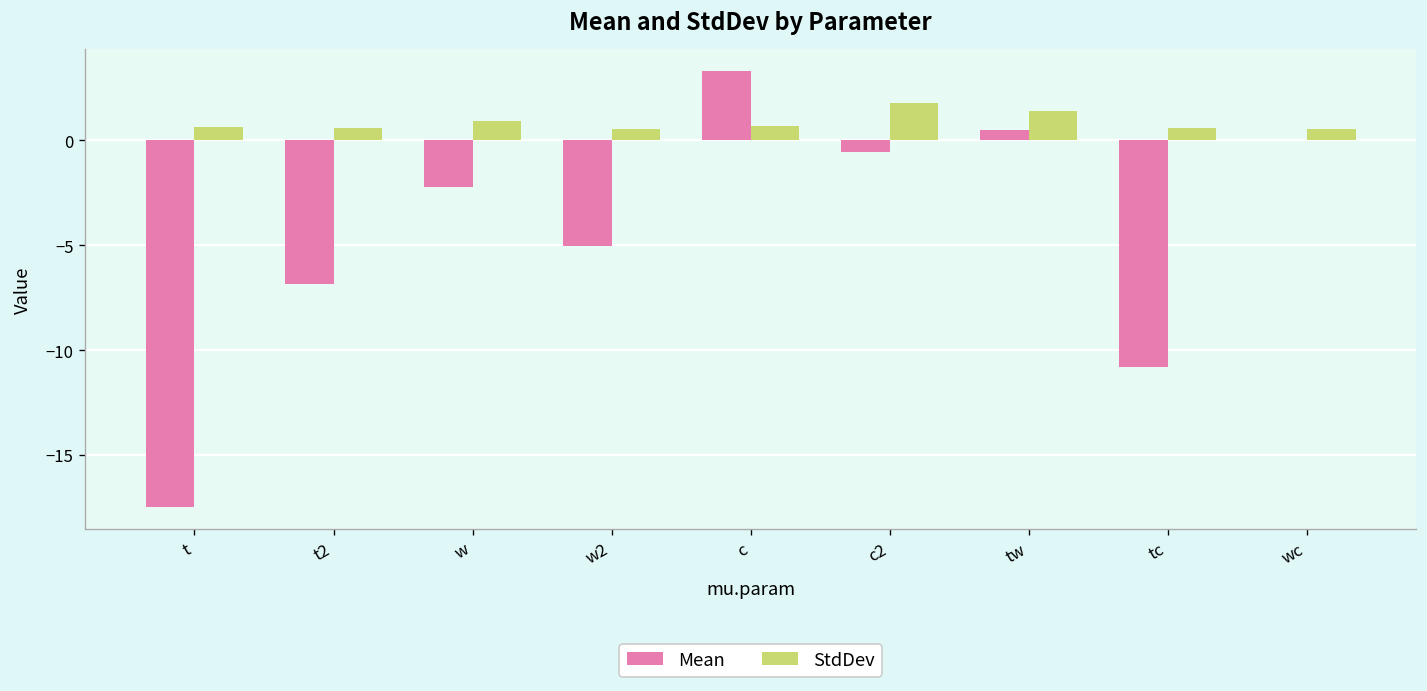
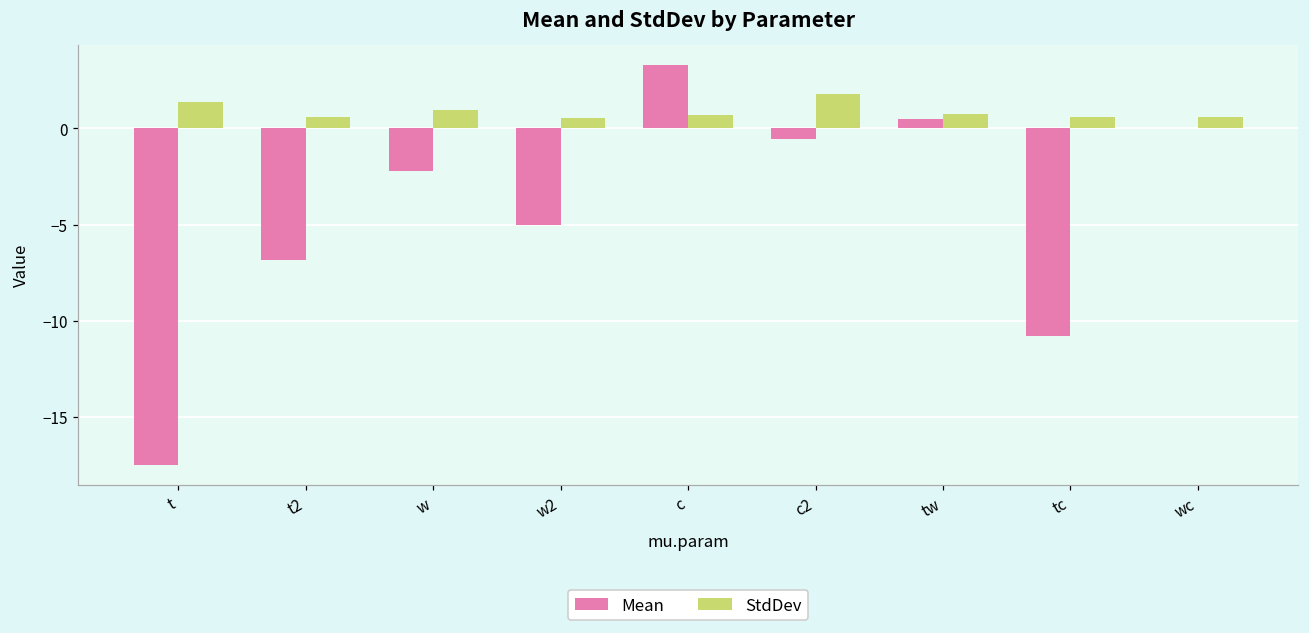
  {
    "Mean": {
      "t": -17.5,
      "t2": -6.8,
      "w": -2.2,
      "w2": -5.0,
      "c": 3.3,
      "c2": -0.5,
      "tw": 0.5,
      "tc": -10.8
    },
    "StdDev": {
-     "t": 0.7,
+     "t": 1.4,
      "t2": 0.6,
      "w": 0.9,
      "w2": 0.6,
      "c": 0.7,
      "c2": 1.8,
-     "tw": 1.4,
+     "tw": 0.8,
      "tc": 0.6,
      "wc": 0.6
    }
  }
